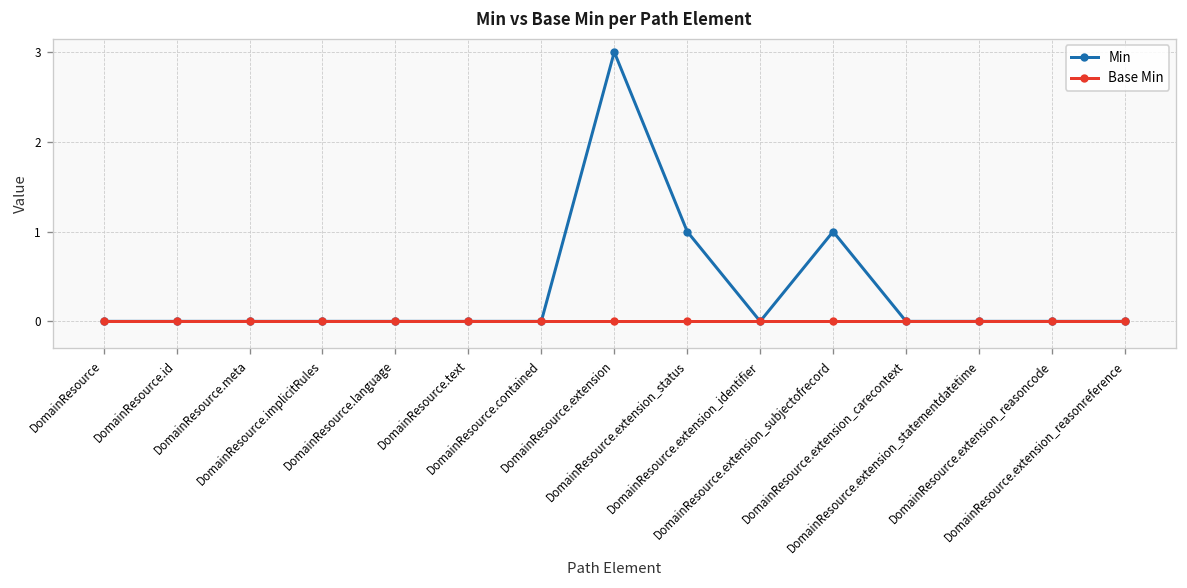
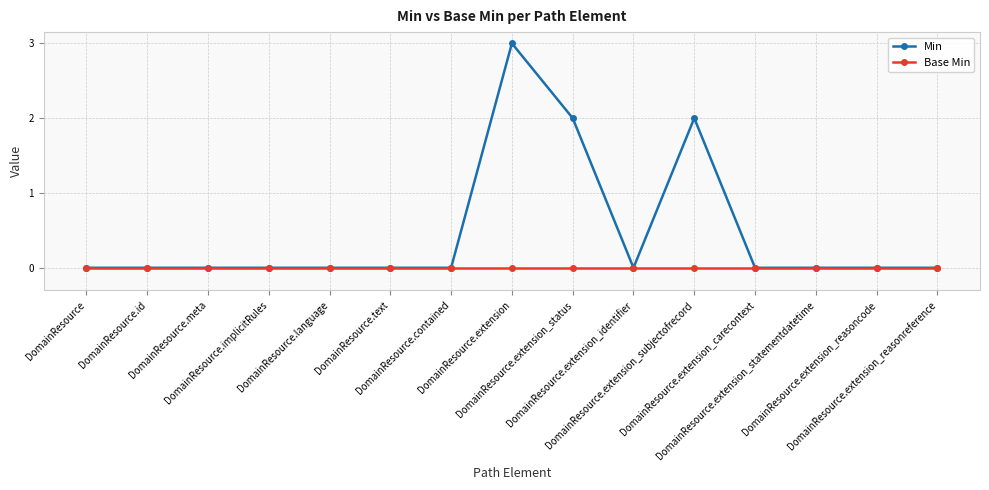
  {
    "Min": {
      "DomainResource.extension": 3,
-     "DomainResource.extension_status": 1,
-     "DomainResource.extension_subjectofrecord": 1
+     "DomainResource.extension_status": 2,
+     "DomainResource.extension_subjectofrecord": 2
    },
    "Base Min": {
      "DomainResource.extension": 0,
      "DomainResource.extension_status": 0,
      "DomainResource.extension_subjectofrecord": 0
    }
  }
